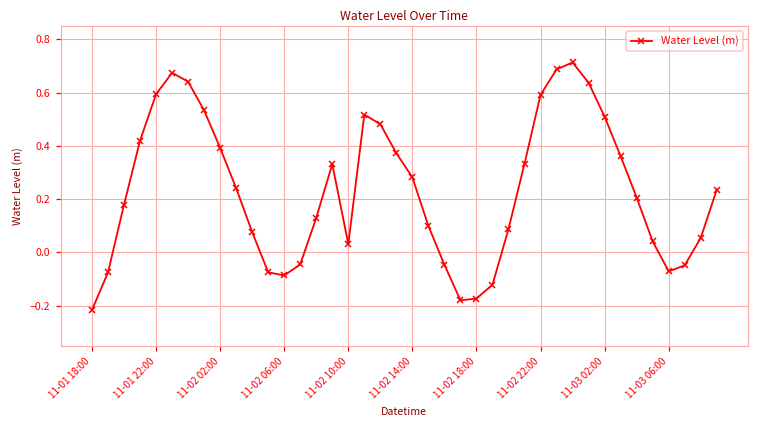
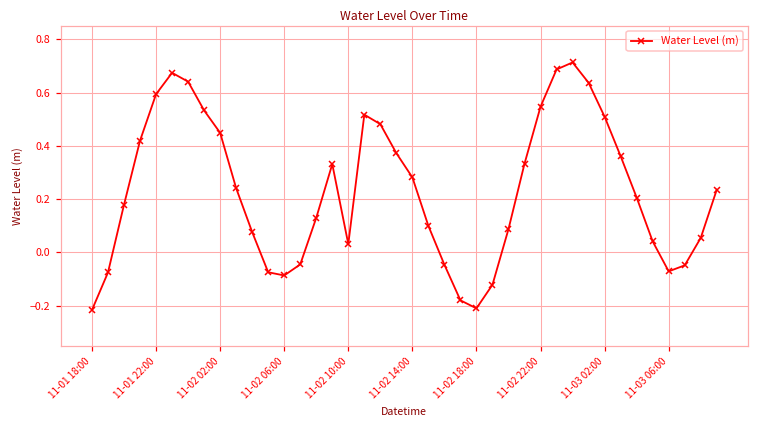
  {
    "11-01 18:00": -0.22,
    "11-01 22:00": 0.59,
-   "11-02 02:00": 0.39,
+   "11-02 02:00": 0.45,
    "11-02 06:00": -0.09,
    "11-02 10:00": 0.03,
    "11-02 14:00": 0.28,
-   "11-02 18:00": -0.17,
-   "11-02 22:00": 0.59,
+   "11-02 18:00": -0.21,
+   "11-02 22:00": 0.55,
    "11-03 02:00": 0.51,
    "11-03 06:00": -0.07
  }
